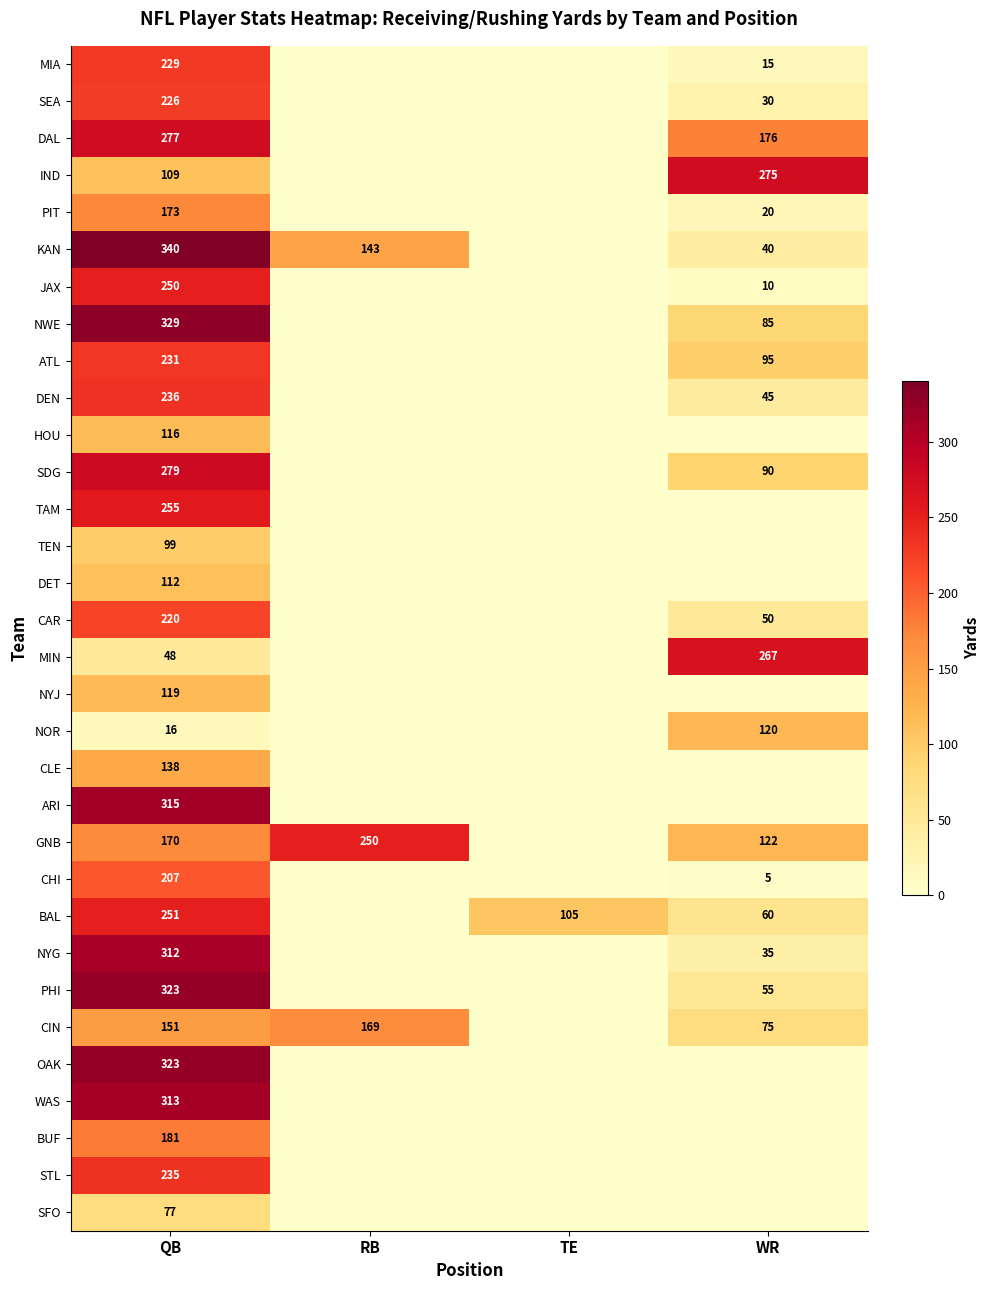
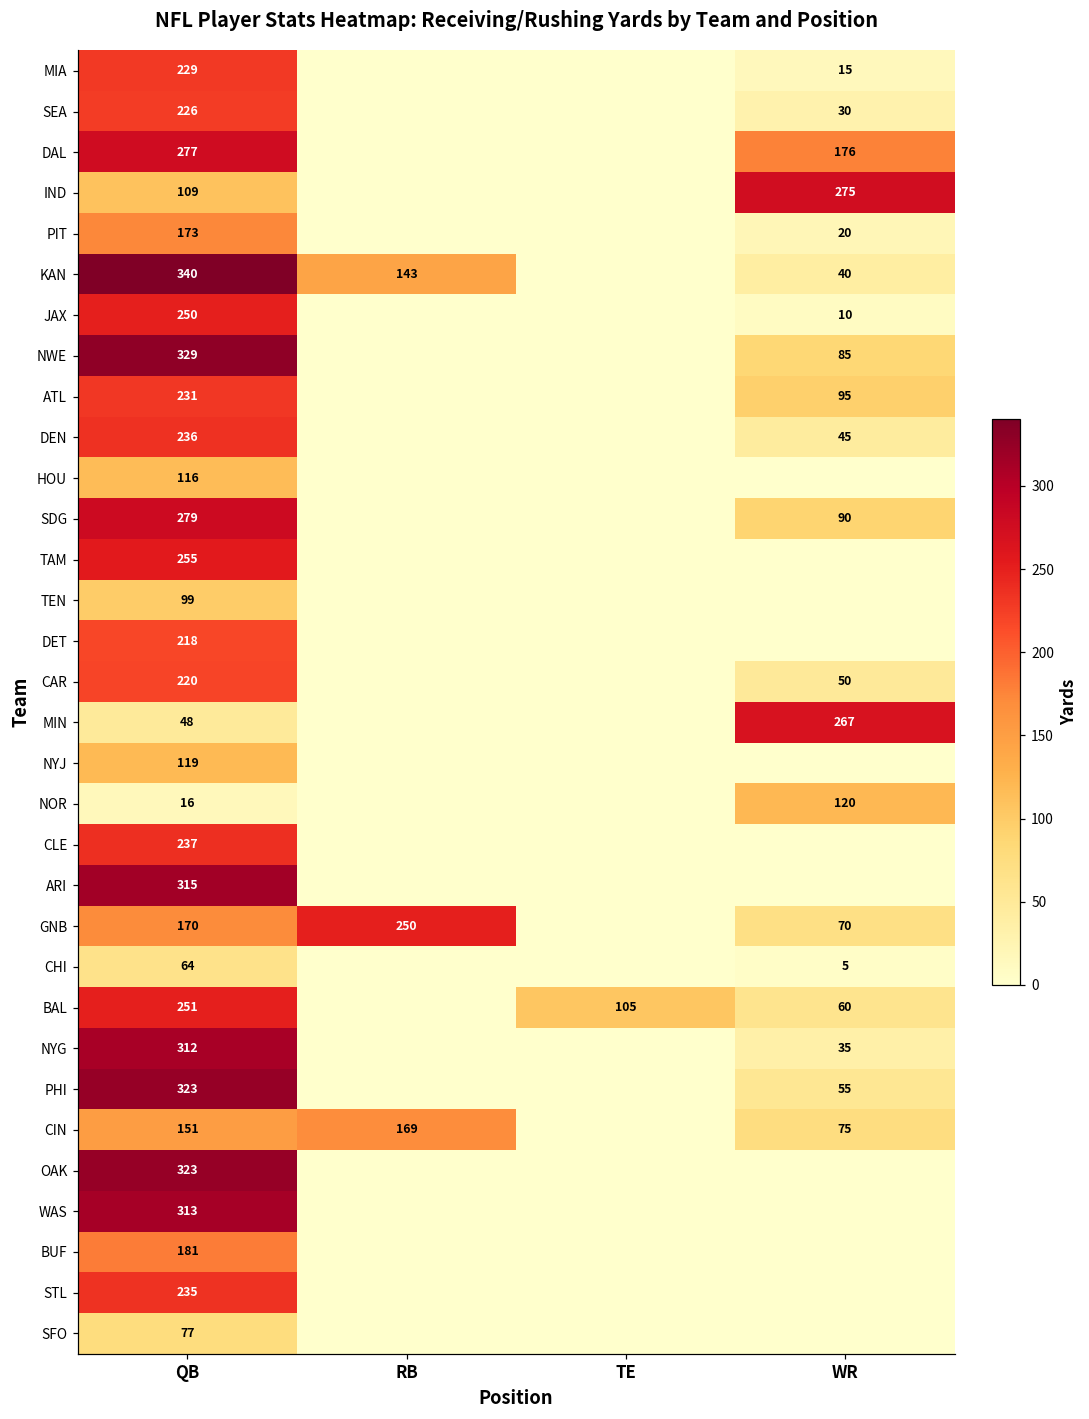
  {
    "MIA": {
      "QB": 229,
      "WR": 15
    },
    "SEA": {
      "QB": 226,
      "WR": 30
    },
    "DAL": {
      "QB": 277,
      "WR": 176
    },
    "IND": {
      "QB": 109,
      "WR": 275
    },
    "PIT": {
      "QB": 173,
      "WR": 20
    },
    "KAN": {
      "QB": 340,
      "RB": 143,
      "WR": 40
    },
    "JAX": {
      "QB": 250,
      "WR": 10
    },
    "NWE": {
      "QB": 329,
      "WR": 85
    },
    "ATL": {
      "QB": 231,
      "WR": 95
    },
    "DEN": {
      "QB": 236,
      "WR": 45
    },
    "HOU": {
      "QB": 116
    },
    "SDG": {
      "QB": 279,
      "WR": 90
    },
    "TAM": {
      "QB": 255
    },
    "TEN": {
      "QB": 99
    },
    "DET": {
-     "QB": 112
+     "QB": 218
    },
    "CAR": {
      "QB": 220,
      "WR": 50
    },
    "MIN": {
      "QB": 48,
      "WR": 267
    },
    "NYJ": {
      "QB": 119
    },
    "NOR": {
      "QB": 16,
      "WR": 120
    },
    "CLE": {
-     "QB": 138
+     "QB": 237
    },
    "ARI": {
      "QB": 315
    },
    "GNB": {
      "QB": 170,
      "RB": 250,
-     "WR": 122
+     "WR": 70
    },
    "CHI": {
-     "QB": 207,
+     "QB": 64,
      "WR": 5
    },
    "BAL": {
      "QB": 251,
      "TE": 105,
      "WR": 60
    },
    "NYG": {
      "QB": 312,
      "WR": 35
    },
    "PHI": {
      "QB": 323,
      "WR": 55
    },
    "CIN": {
      "QB": 151,
      "RB": 169,
      "WR": 75
    },
    "OAK": {
      "QB": 323
    },
    "WAS": {
      "QB": 313
    },
    "BUF": {
      "QB": 181
    },
    "STL": {
      "QB": 235
    },
    "SFO": {
      "QB": 77
    }
  }
